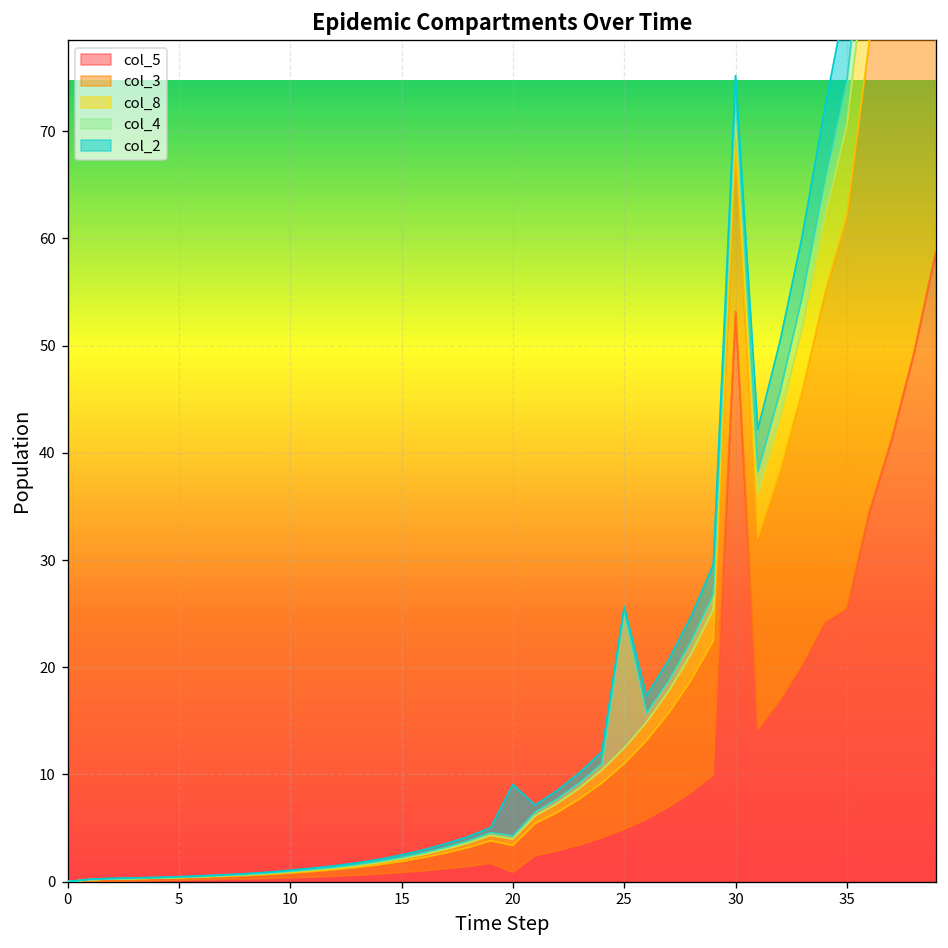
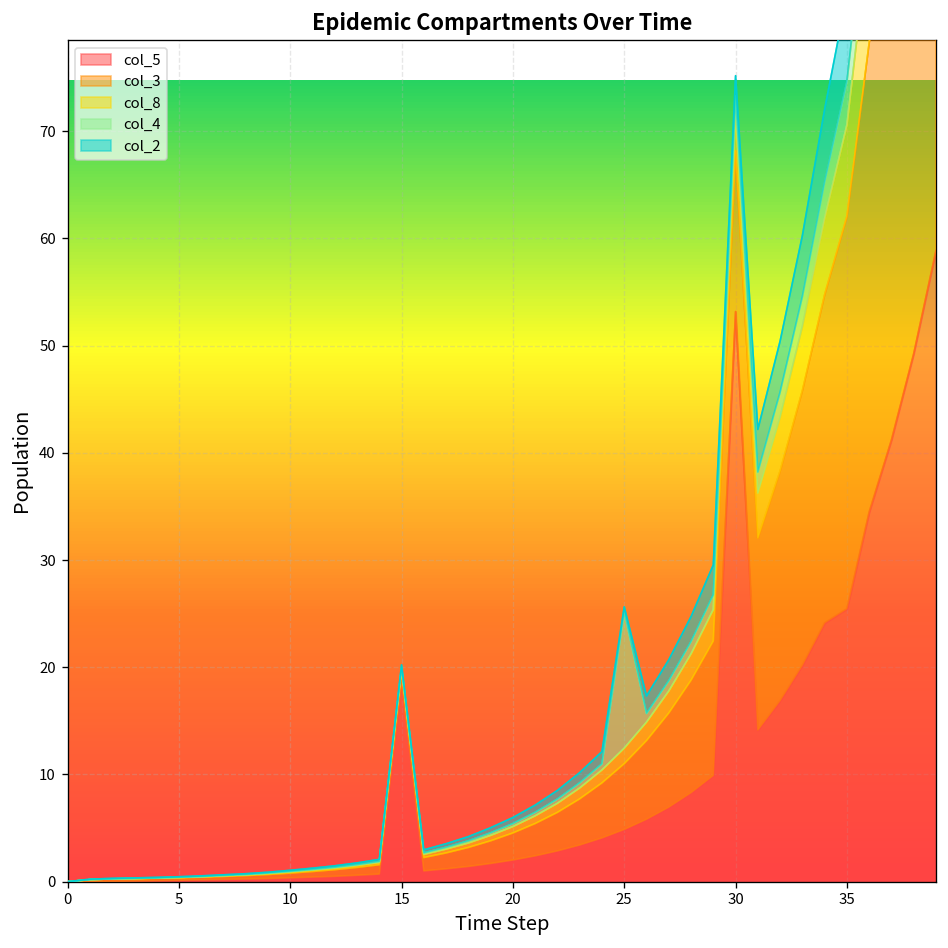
  {
    "col_5": {
      "10": 0,
-     "15": 1,
-     "20": 1,
+     "15": 19,
+     "20": 2,
      "25": 5,
      "30": 53,
      "35": 25
    },
    "col_4": {
      "25": 13,
      "30": 2,
      "35": 4
    },
    "col_2": {
-     "20": 5,
+     "20": 1,
      "25": 0,
      "30": 2
    }
  }
